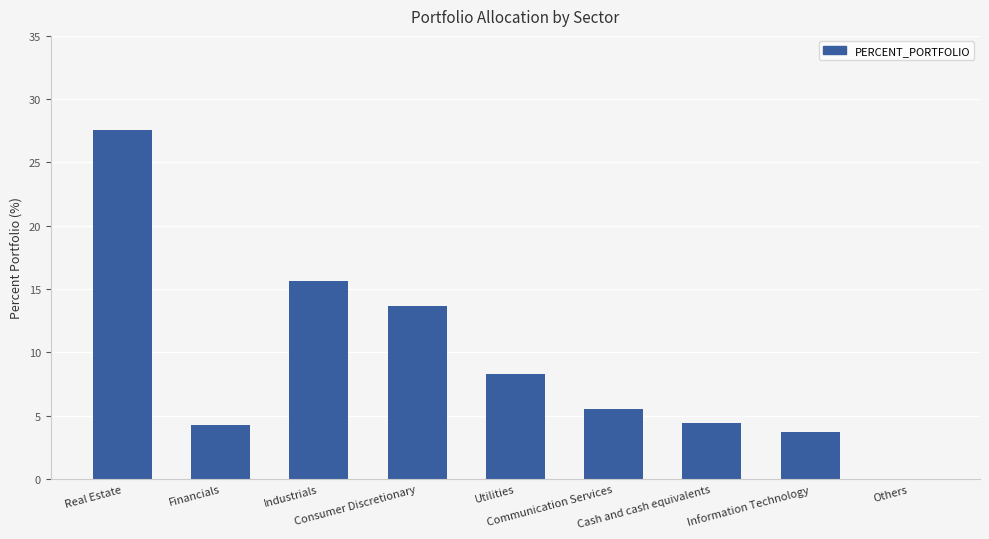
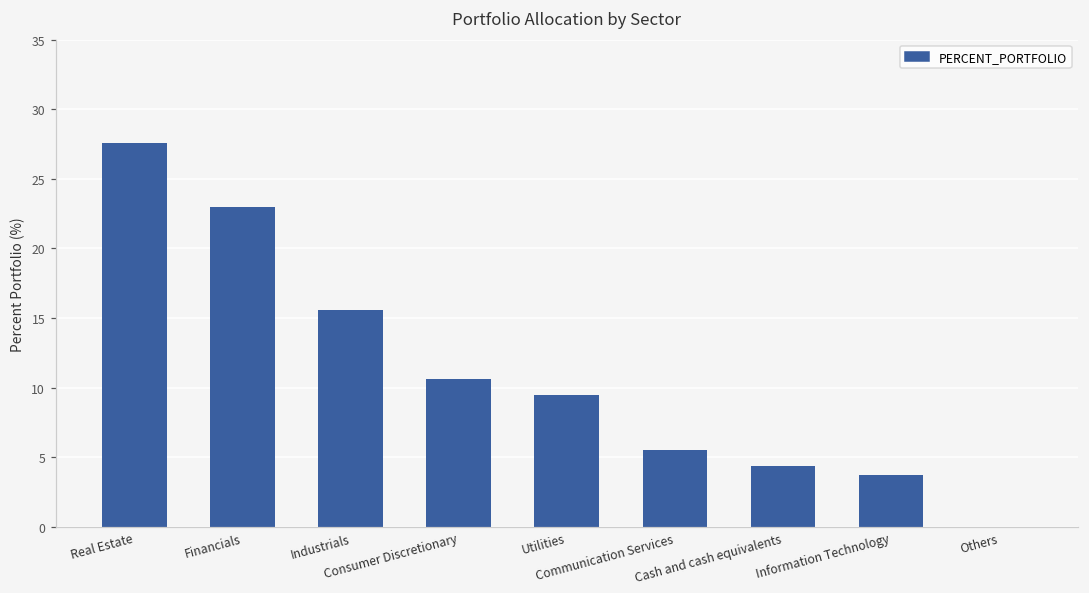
  {
    "Real Estate": 27.6,
-   "Financials": 4.3,
+   "Financials": 23.0,
    "Industrials": 15.6,
-   "Consumer Discretionary": 13.7,
-   "Utilities": 8.3,
+   "Consumer Discretionary": 10.6,
+   "Utilities": 9.5,
    "Communication Services": 5.5,
    "Cash and cash equivalents": 4.4,
    "Information Technology": 3.7,
    "Others": 0.0
  }
